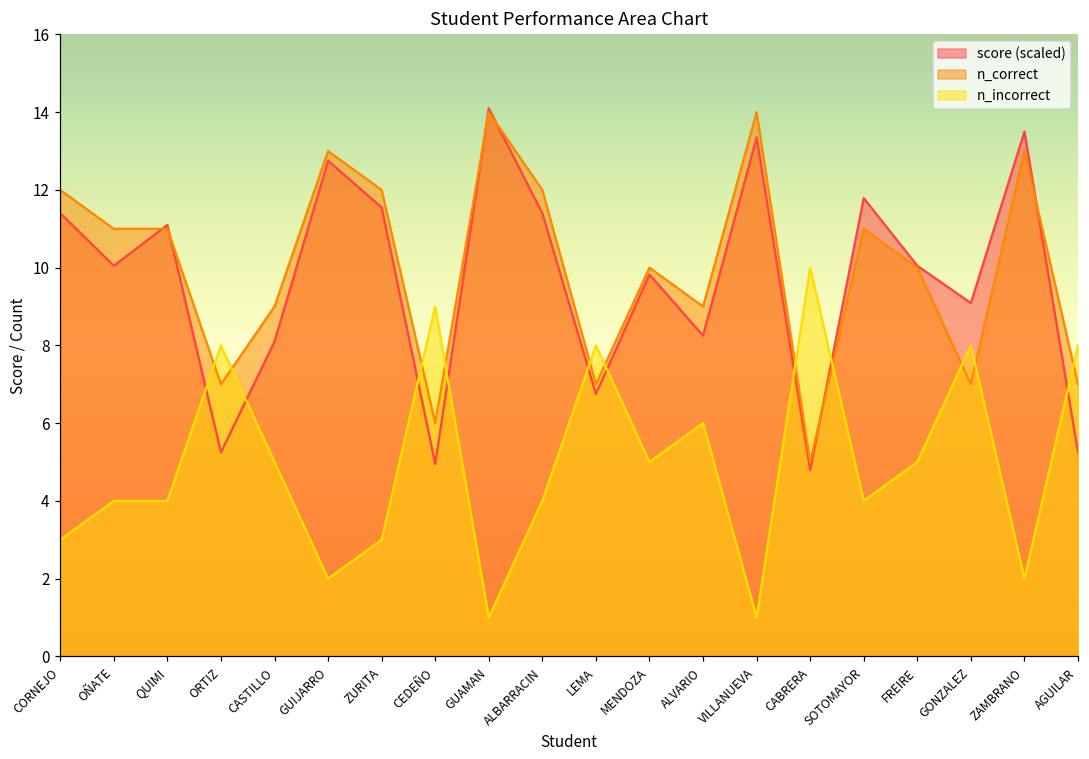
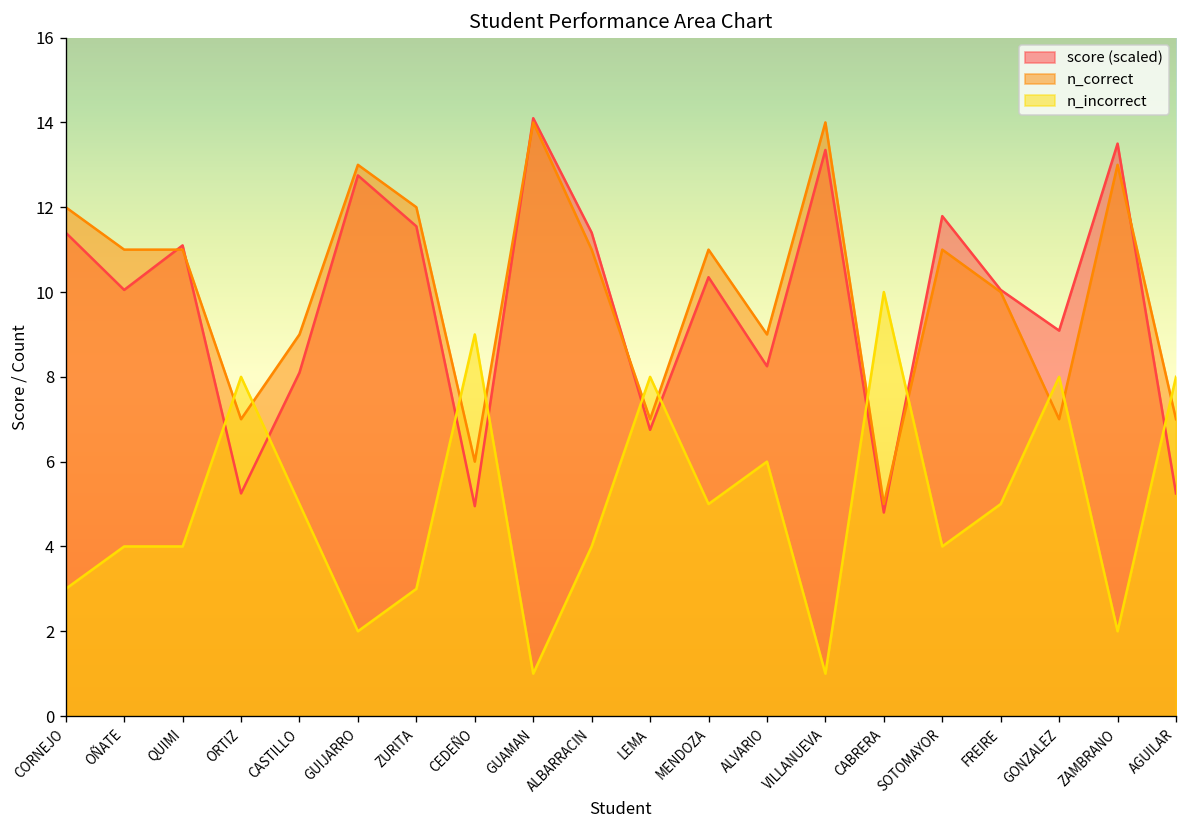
  {
    "score (scaled)": {
      "CORNEJO": 11.4,
      "OÑATE": 10.1,
      "QUIMI": 11.1,
      "ORTIZ": 5.3,
      "CASTILLO": 8.1,
      "GUIJARRO": 12.8,
      "ZURITA": 11.6,
      "CEDEÑO": 5.0,
      "GUAMAN": 14.1,
      "ALBARRACIN": 11.4,
      "LEMA": 6.8,
-     "MENDOZA": 9.8,
+     "MENDOZA": 10.4,
      "ALVARIO": 8.3,
      "VILLANUEVA": 13.4,
      "CABRERA": 4.8,
      "SOTOMAYOR": 11.8,
      "GONZALEZ": 9.1,
      "ZAMBRANO": 13.5,
      "AGUILAR": 5.3
    },
    "n_correct": {
      "CORNEJO": 12,
      "OÑATE": 11,
      "QUIMI": 11,
      "ORTIZ": 7,
      "CASTILLO": 9,
      "GUIJARRO": 13,
      "ZURITA": 12,
      "CEDEÑO": 6,
      "GUAMAN": 14,
-     "ALBARRACIN": 12,
+     "ALBARRACIN": 11,
      "LEMA": 7,
-     "MENDOZA": 10,
+     "MENDOZA": 11,
      "ALVARIO": 9,
      "VILLANUEVA": 14,
      "CABRERA": 5,
      "SOTOMAYOR": 11,
      "GONZALEZ": 7,
      "ZAMBRANO": 13,
      "AGUILAR": 7
    },
    "n_incorrect": {
      "CORNEJO": 3.0,
      "OÑATE": 4.0,
      "QUIMI": 4.0,
      "ORTIZ": 8.0,
      "CASTILLO": 5.0,
      "GUIJARRO": 2.0,
      "ZURITA": 3.0,
      "CEDEÑO": 9.0,
      "GUAMAN": 1.0,
      "ALBARRACIN": 4.0,
      "LEMA": 8.0,
      "MENDOZA": 5.0,
      "ALVARIO": 6.0,
      "VILLANUEVA": 1.0,
      "CABRERA": 10.0,
      "SOTOMAYOR": 4.0,
      "FREIRE": 5.0,
      "GONZALEZ": 8.0,
      "ZAMBRANO": 2.0,
      "AGUILAR": 8.0
    }
  }
